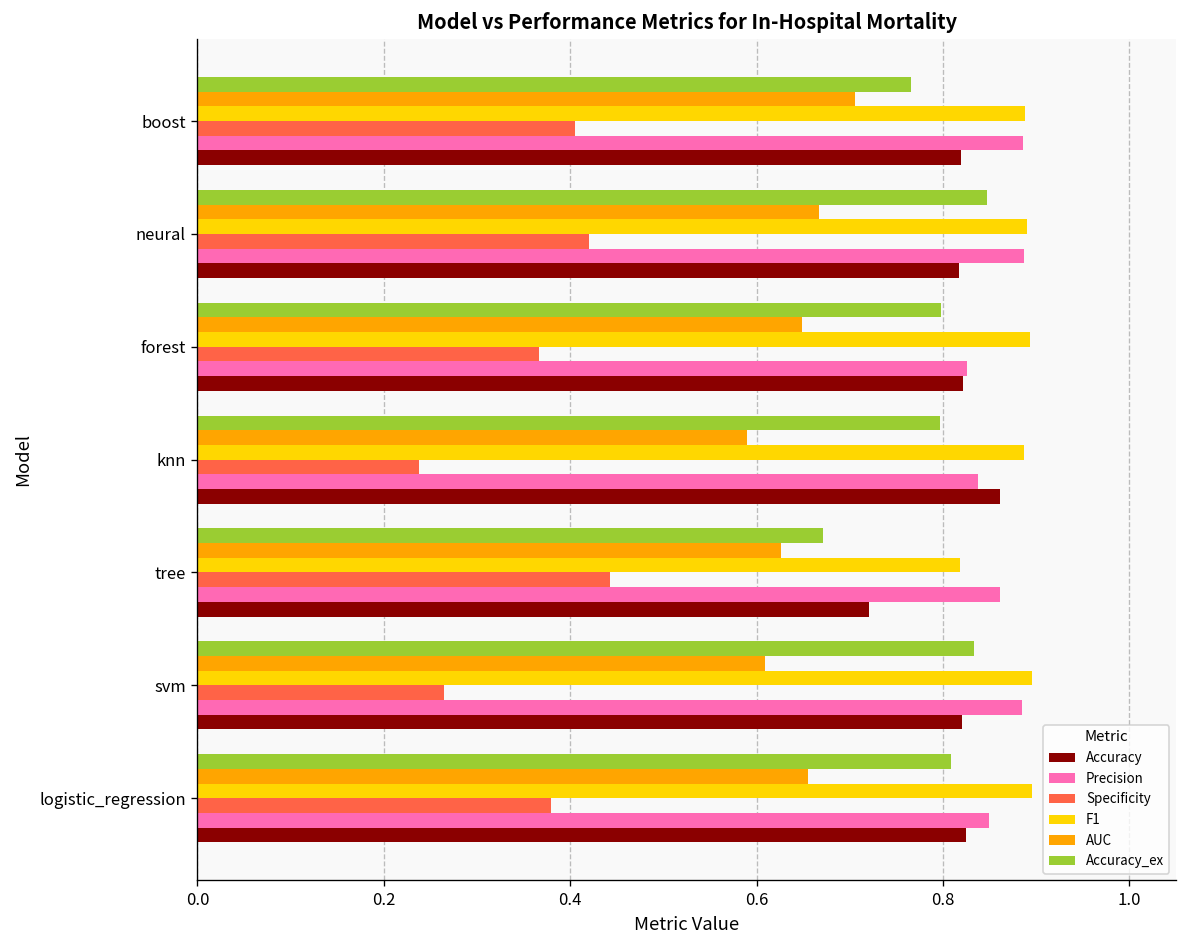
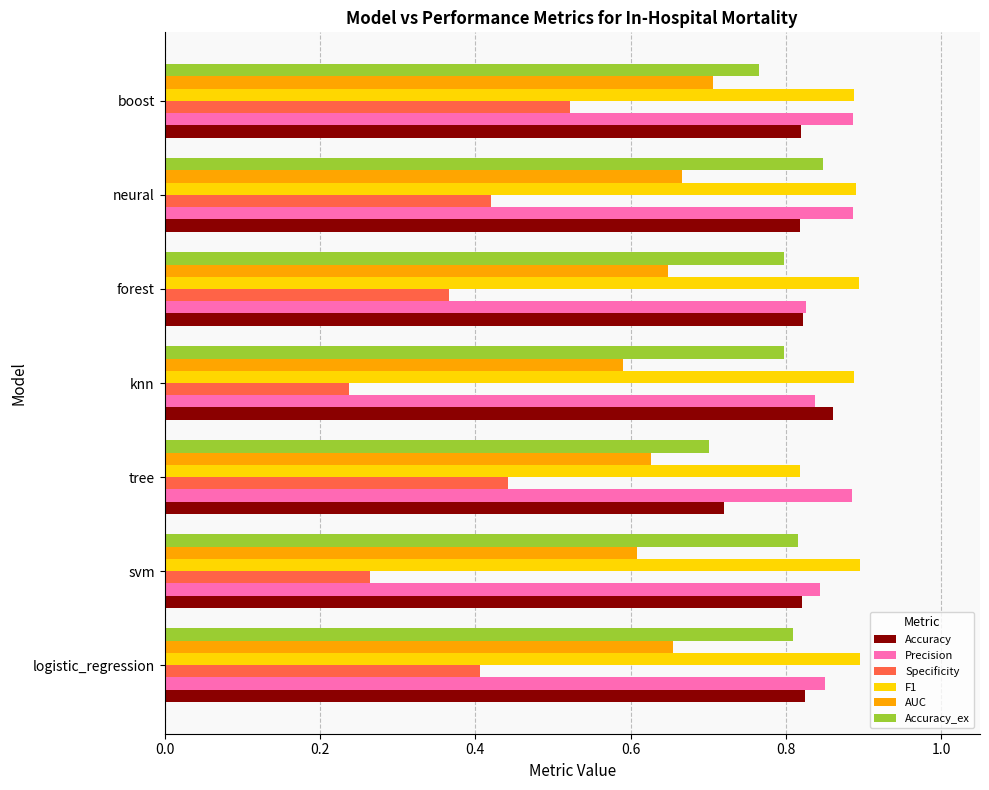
  {
    "Accuracy": {
      "boost": 0.82,
      "neural": 0.82,
      "forest": 0.82,
      "knn": 0.86,
      "tree": 0.72,
      "svm": 0.82,
      "logistic_regression": 0.82
    },
    "Precision": {
      "boost": 0.89,
      "neural": 0.89,
      "forest": 0.83,
      "knn": 0.84,
-     "tree": 0.86,
-     "svm": 0.88,
+     "tree": 0.88,
+     "svm": 0.84,
      "logistic_regression": 0.85
    },
    "Specificity": {
-     "boost": 0.41,
+     "boost": 0.52,
      "neural": 0.42,
      "forest": 0.37,
      "knn": 0.24,
      "tree": 0.44,
      "svm": 0.26,
-     "logistic_regression": 0.38
+     "logistic_regression": 0.41
    },
    "Accuracy_ex": {
      "boost": 0.77,
      "neural": 0.85,
      "forest": 0.80,
      "knn": 0.80,
-     "tree": 0.67,
-     "svm": 0.83,
+     "tree": 0.70,
+     "svm": 0.82,
      "logistic_regression": 0.81
    }
  }
